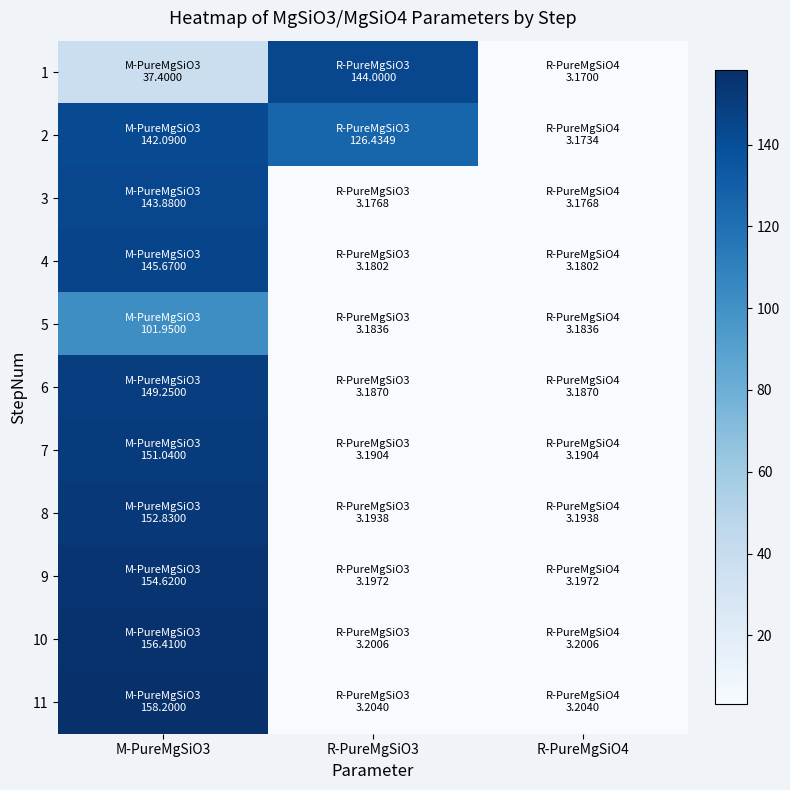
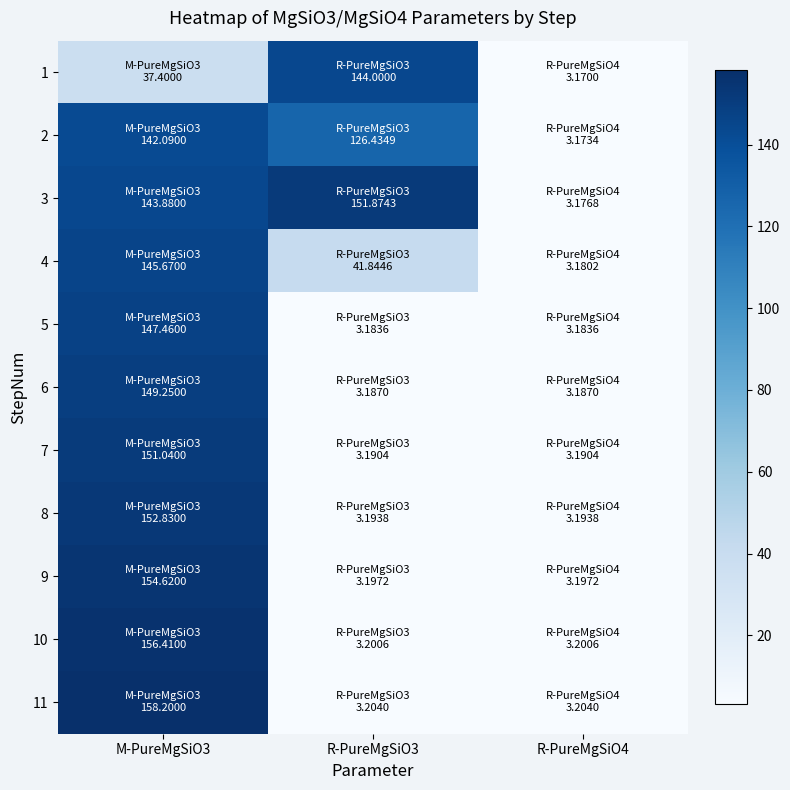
  {
    "1": {
      "M-PureMgSiO3": 37.4000,
      "R-PureMgSiO3": 144.0000,
      "R-PureMgSiO4": 3.1700
    },
    "2": {
      "M-PureMgSiO3": 142.0900,
      "R-PureMgSiO3": 126.4349,
      "R-PureMgSiO4": 3.1734
    },
    "3": {
      "M-PureMgSiO3": 143.8800,
-     "R-PureMgSiO3": 3.1768,
+     "R-PureMgSiO3": 151.8743,
      "R-PureMgSiO4": 3.1768
    },
    "4": {
      "M-PureMgSiO3": 145.6700,
-     "R-PureMgSiO3": 3.1802,
+     "R-PureMgSiO3": 41.8446,
      "R-PureMgSiO4": 3.1802
    },
    "5": {
-     "M-PureMgSiO3": 101.9500,
+     "M-PureMgSiO3": 147.4600,
      "R-PureMgSiO3": 3.1836,
      "R-PureMgSiO4": 3.1836
    },
    "6": {
      "M-PureMgSiO3": 149.2500,
      "R-PureMgSiO3": 3.1870,
      "R-PureMgSiO4": 3.1870
    },
    "7": {
      "M-PureMgSiO3": 151.0400,
      "R-PureMgSiO3": 3.1904,
      "R-PureMgSiO4": 3.1904
    },
    "8": {
      "M-PureMgSiO3": 152.8300,
      "R-PureMgSiO3": 3.1938,
      "R-PureMgSiO4": 3.1938
    },
    "9": {
      "M-PureMgSiO3": 154.6200,
      "R-PureMgSiO3": 3.1972,
      "R-PureMgSiO4": 3.1972
    },
    "10": {
      "M-PureMgSiO3": 156.4100,
      "R-PureMgSiO3": 3.2006,
      "R-PureMgSiO4": 3.2006
    },
    "11": {
      "M-PureMgSiO3": 158.2000,
      "R-PureMgSiO3": 3.2040,
      "R-PureMgSiO4": 3.2040
    }
  }
